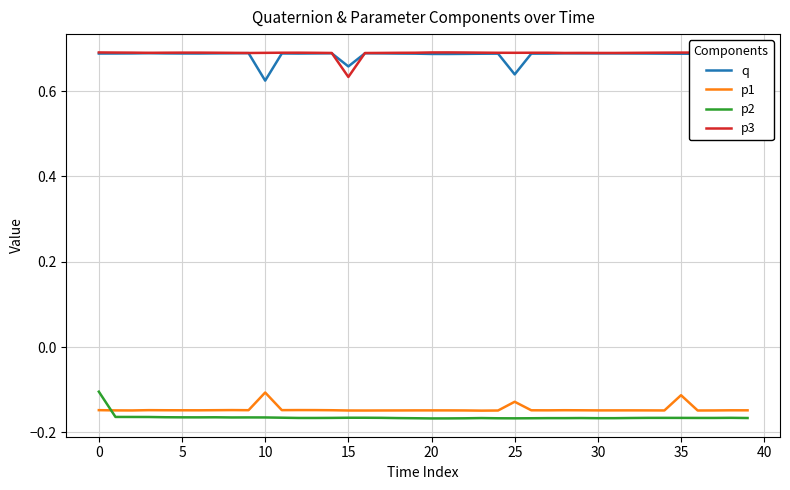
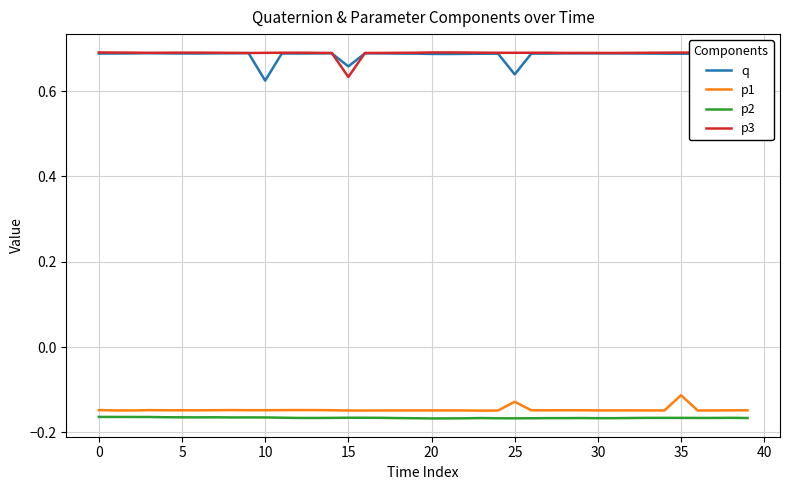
  {
    "q": {
      "10": 0.62,
      "15": 0.66,
      "25": 0.64
    },
    "p1": {
      "0": -0.15,
      "5": -0.15,
-     "10": -0.11,
+     "10": -0.15,
      "15": -0.15,
      "20": -0.15,
      "25": -0.13,
      "30": -0.15,
      "35": -0.11
    },
    "p2": {
-     "0": -0.10,
+     "0": -0.16,
      "5": -0.16,
      "10": -0.17,
      "15": -0.17,
      "20": -0.17,
      "25": -0.17,
      "30": -0.17,
      "35": -0.17
    },
    "p3": {
      "10": 0.69,
      "15": 0.63,
      "25": 0.69
    }
  }
